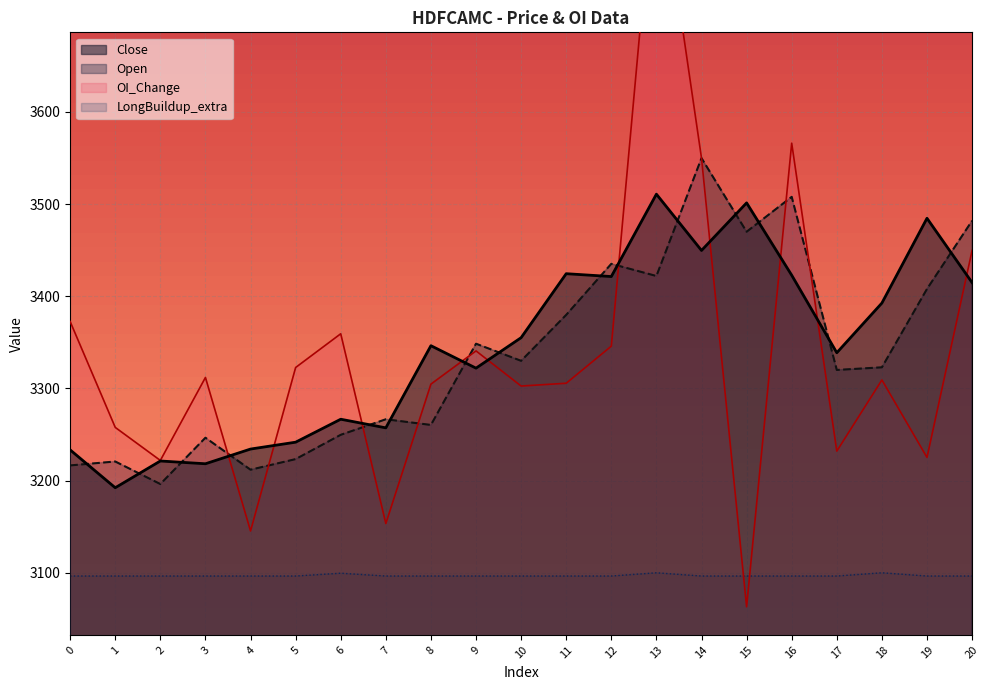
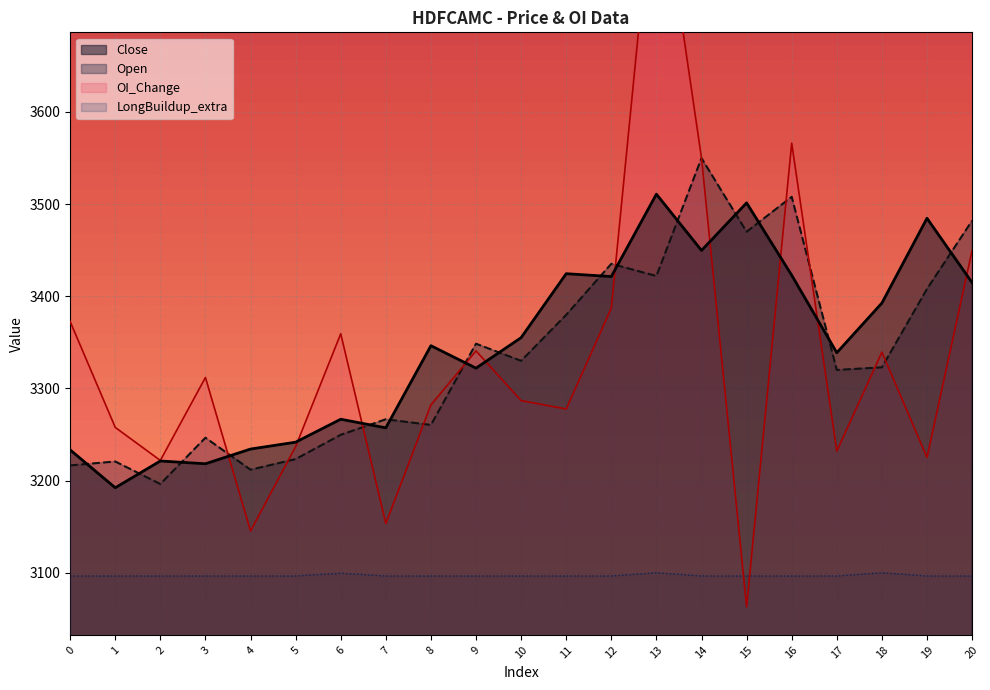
  {
    "OI_Change": {
      "0": 3370,
      "1": 3260,
      "3": 3310,
      "4": 3150,
-     "5": 3320,
+     "5": 3240,
      "6": 3360,
      "7": 3150,
-     "8": 3300,
+     "8": 3280,
      "9": 3340,
-     "10": 3300,
-     "11": 3310,
-     "12": 3350,
+     "10": 3290,
+     "11": 3280,
+     "12": 3390,
      "15": 3060,
      "16": 3570,
      "17": 3230,
-     "18": 3310,
+     "18": 3340,
      "19": 3230,
      "20": 3450
    }
  }
